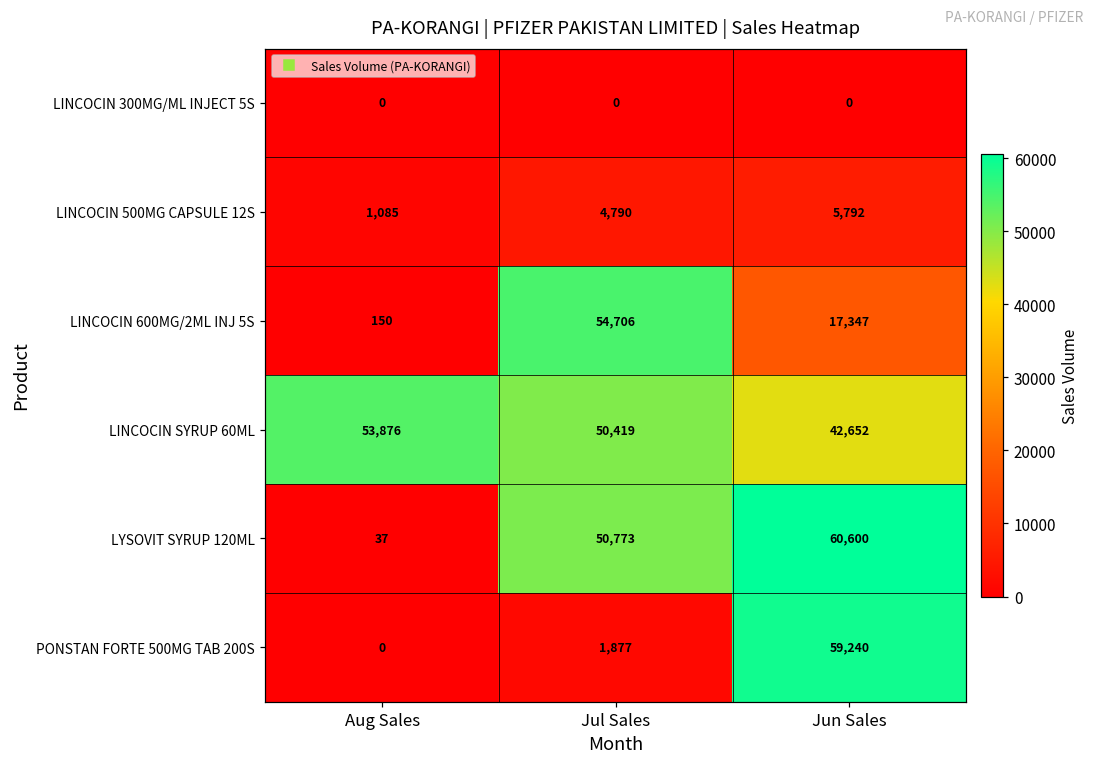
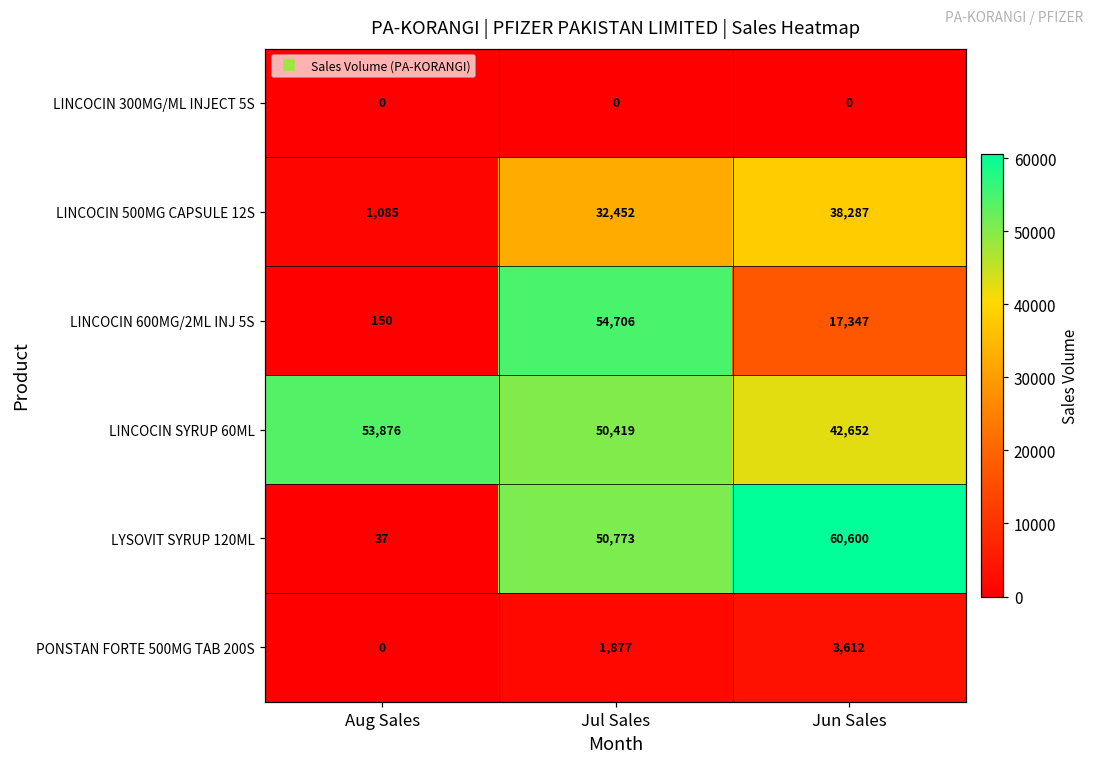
  {
    "LINCOCIN 300MG/ML INJECT 5S": {
      "Aug Sales": "0",
      "Jul Sales": "0",
      "Jun Sales": "0"
    },
    "LINCOCIN 500MG CAPSULE 12S": {
      "Aug Sales": "1,085",
-     "Jul Sales": "4,790",
-     "Jun Sales": "5,792"
+     "Jul Sales": "32,452",
+     "Jun Sales": "38,287"
    },
    "LINCOCIN 600MG/2ML INJ 5S": {
      "Aug Sales": "150",
      "Jul Sales": "54,706",
      "Jun Sales": "17,347"
    },
    "LINCOCIN SYRUP 60ML": {
      "Aug Sales": "53,876",
      "Jul Sales": "50,419",
      "Jun Sales": "42,652"
    },
    "LYSOVIT SYRUP 120ML": {
      "Aug Sales": "37",
      "Jul Sales": "50,773",
      "Jun Sales": "60,600"
    },
    "PONSTAN FORTE 500MG TAB 200S": {
      "Aug Sales": "0",
      "Jul Sales": "1,877",
-     "Jun Sales": "59,240"
+     "Jun Sales": "3,612"
    }
  }
